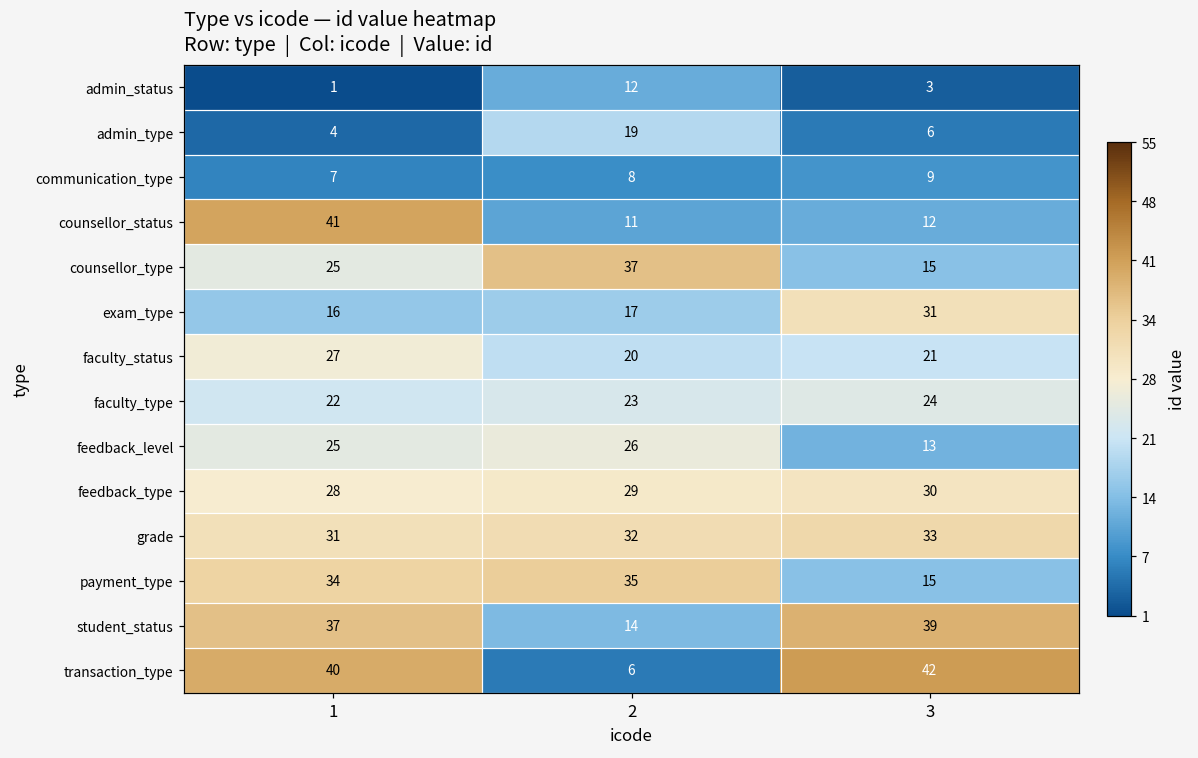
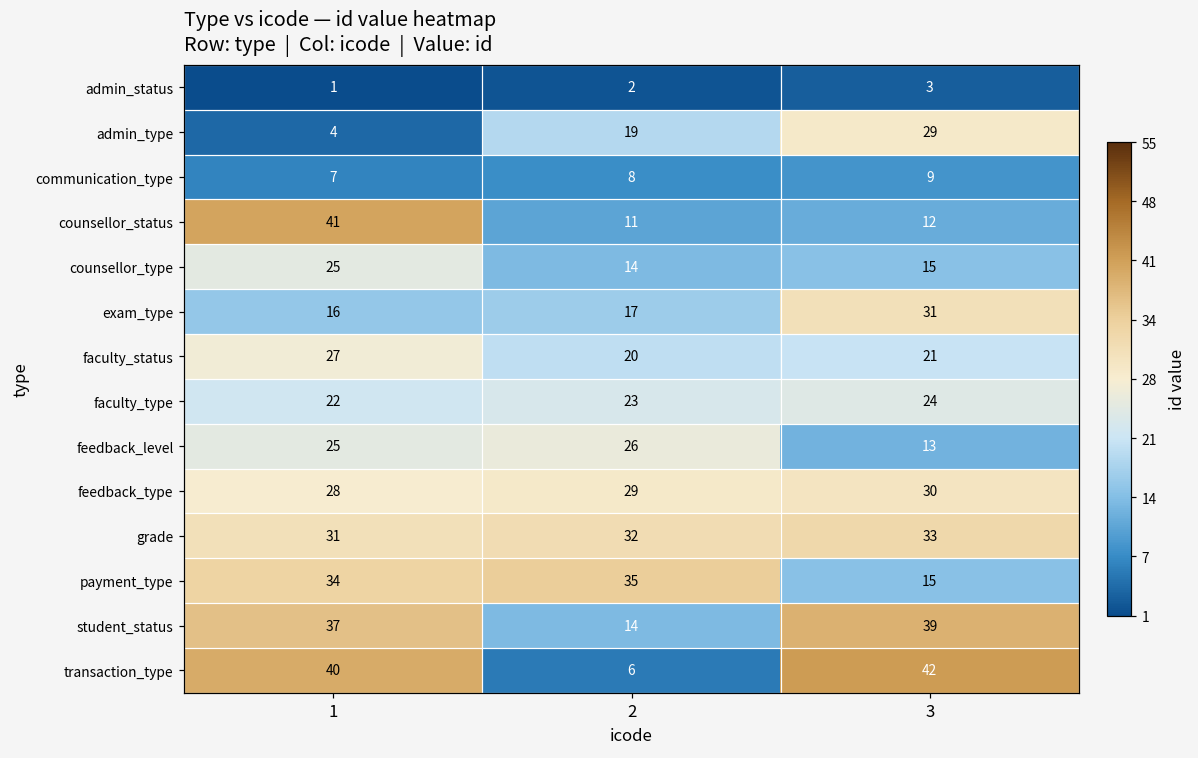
  {
    "admin_status": {
      "1": 1,
-     "2": 12,
+     "2": 2,
      "3": 3
    },
    "admin_type": {
      "1": 4,
      "2": 19,
-     "3": 6
+     "3": 29
    },
    "communication_type": {
      "1": 7,
      "2": 8,
      "3": 9
    },
    "counsellor_status": {
      "1": 41,
      "2": 11,
      "3": 12
    },
    "counsellor_type": {
      "1": 25,
-     "2": 37,
+     "2": 14,
      "3": 15
    },
    "exam_type": {
      "1": 16,
      "2": 17,
      "3": 31
    },
    "faculty_status": {
      "1": 27,
      "2": 20,
      "3": 21
    },
    "faculty_type": {
      "1": 22,
      "2": 23,
      "3": 24
    },
    "feedback_level": {
      "1": 25,
      "2": 26,
      "3": 13
    },
    "feedback_type": {
      "1": 28,
      "2": 29,
      "3": 30
    },
    "grade": {
      "1": 31,
      "2": 32,
      "3": 33
    },
    "payment_type": {
      "1": 34,
      "2": 35,
      "3": 15
    },
    "student_status": {
      "1": 37,
      "2": 14,
      "3": 39
    },
    "transaction_type": {
      "1": 40,
      "2": 6,
      "3": 42
    }
  }
